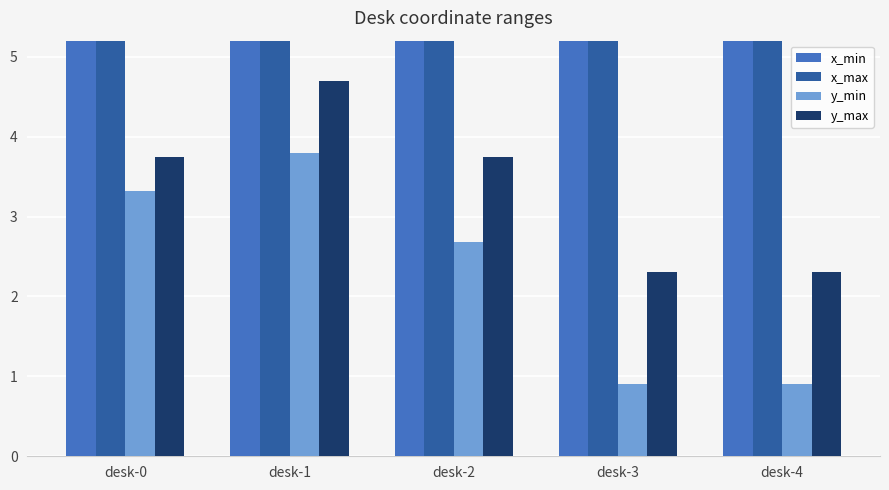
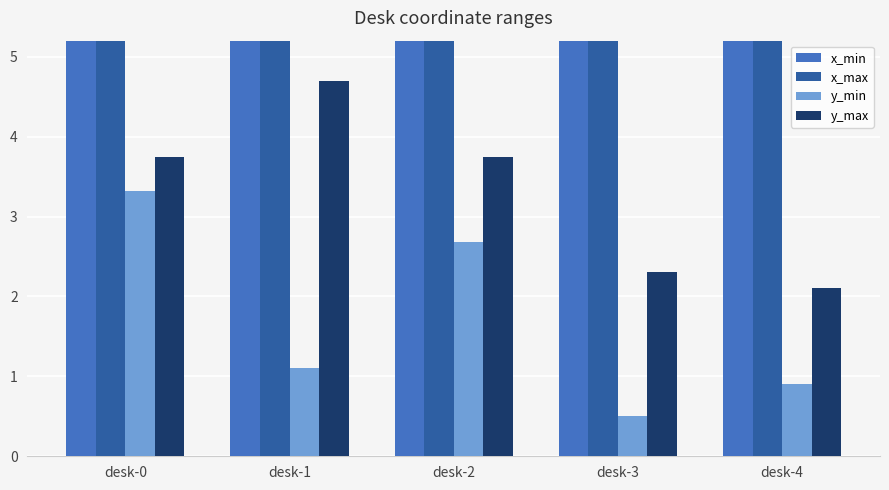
  {
    "y_min": {
      "desk-0": 3.3,
-     "desk-1": 3.8,
+     "desk-1": 1.1,
      "desk-2": 2.7,
-     "desk-3": 0.9,
+     "desk-3": 0.5,
      "desk-4": 0.9
    },
    "y_max": {
      "desk-0": 3.8,
      "desk-1": 4.7,
      "desk-2": 3.8,
      "desk-3": 2.3,
-     "desk-4": 2.3
+     "desk-4": 2.1
    }
  }
